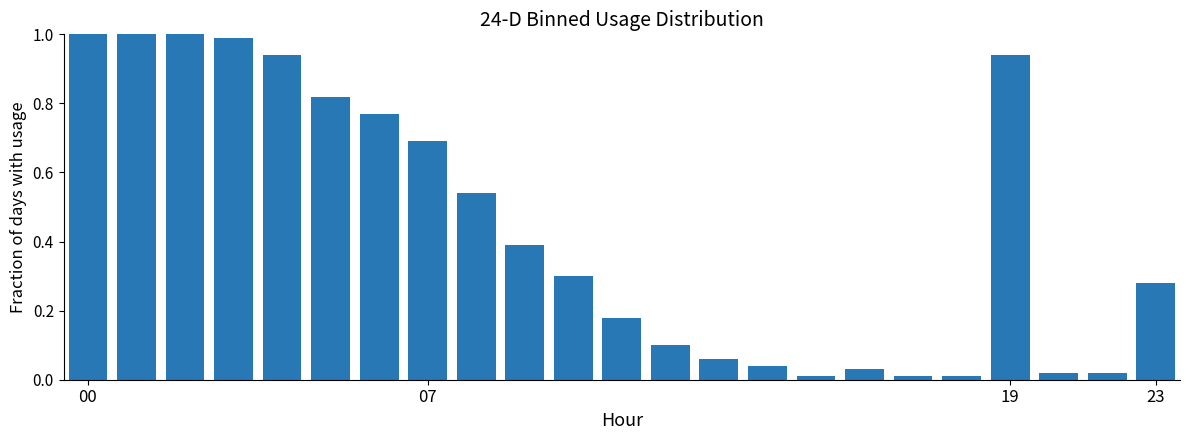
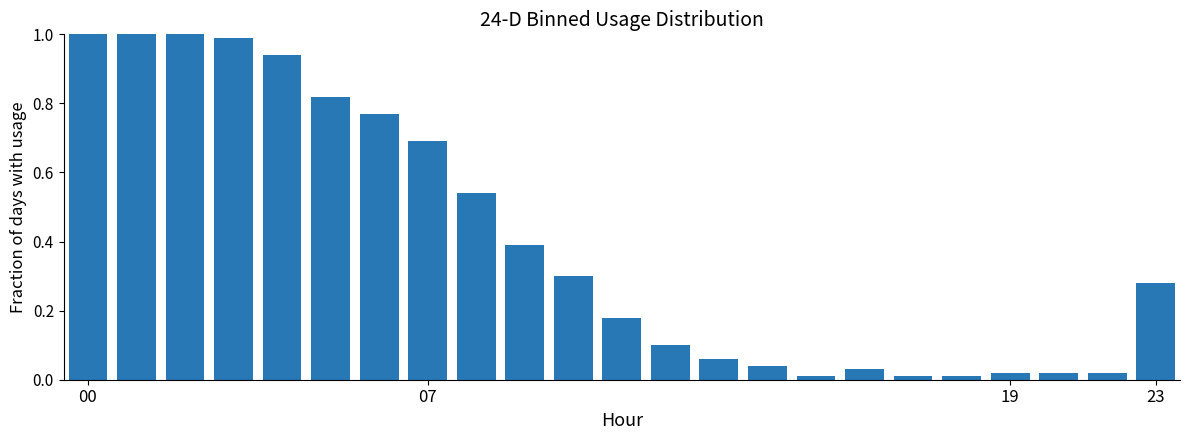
  {
    "00": 1.00,
    "07": 0.69,
-   "19": 0.94,
+   "19": 0.02,
    "23": 0.28
  }
